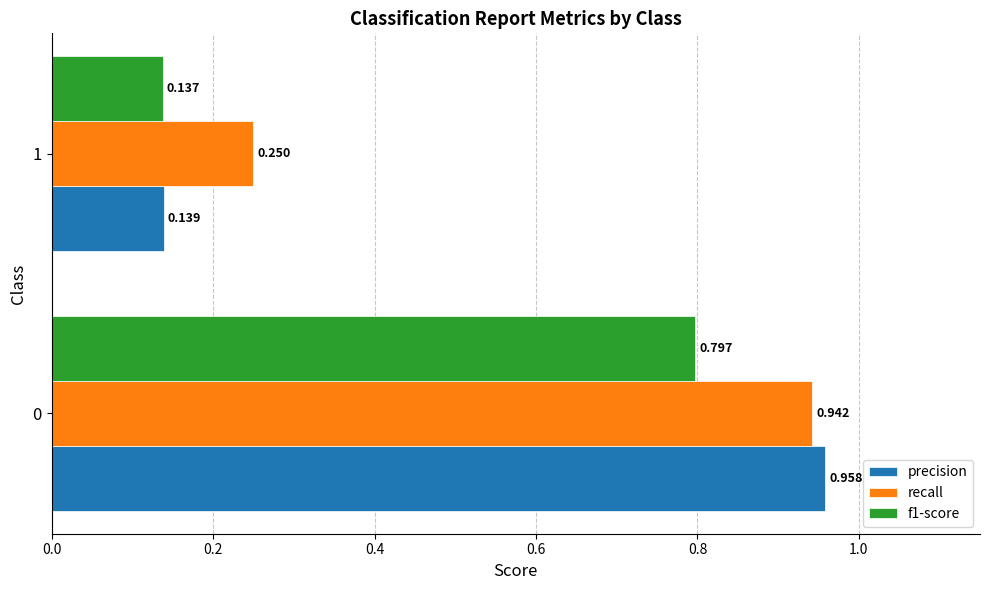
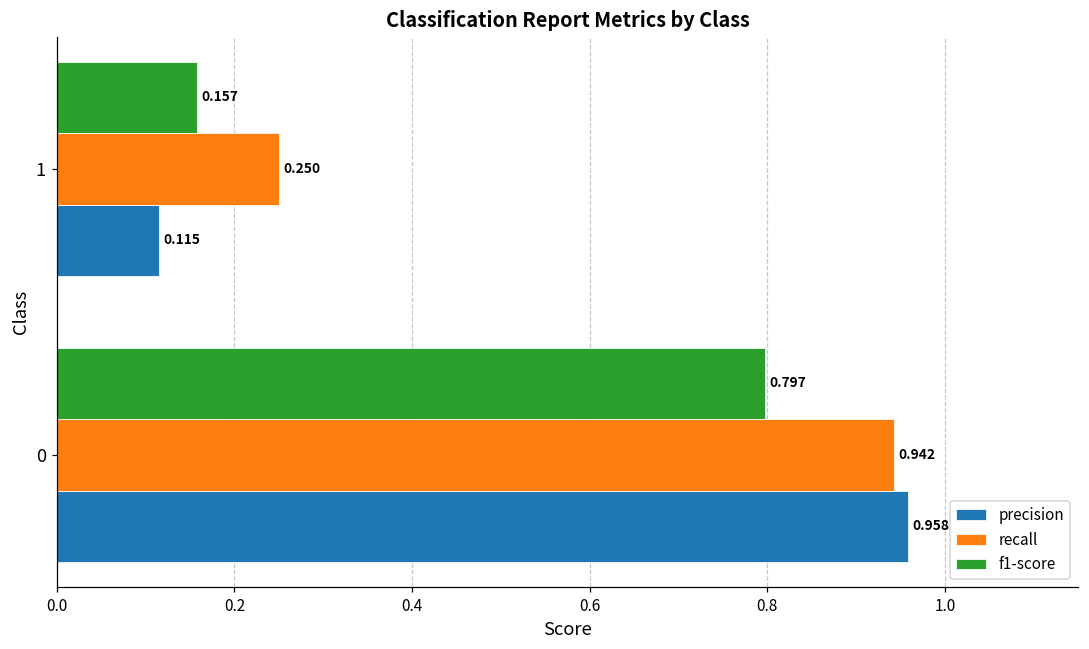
  {
    "precision": {
-     "1": 0.139,
+     "1": 0.115,
      "0": 0.958
    },
    "recall": {
      "1": 0.250,
      "0": 0.942
    },
    "f1-score": {
-     "1": 0.137,
+     "1": 0.157,
      "0": 0.797
    }
  }
